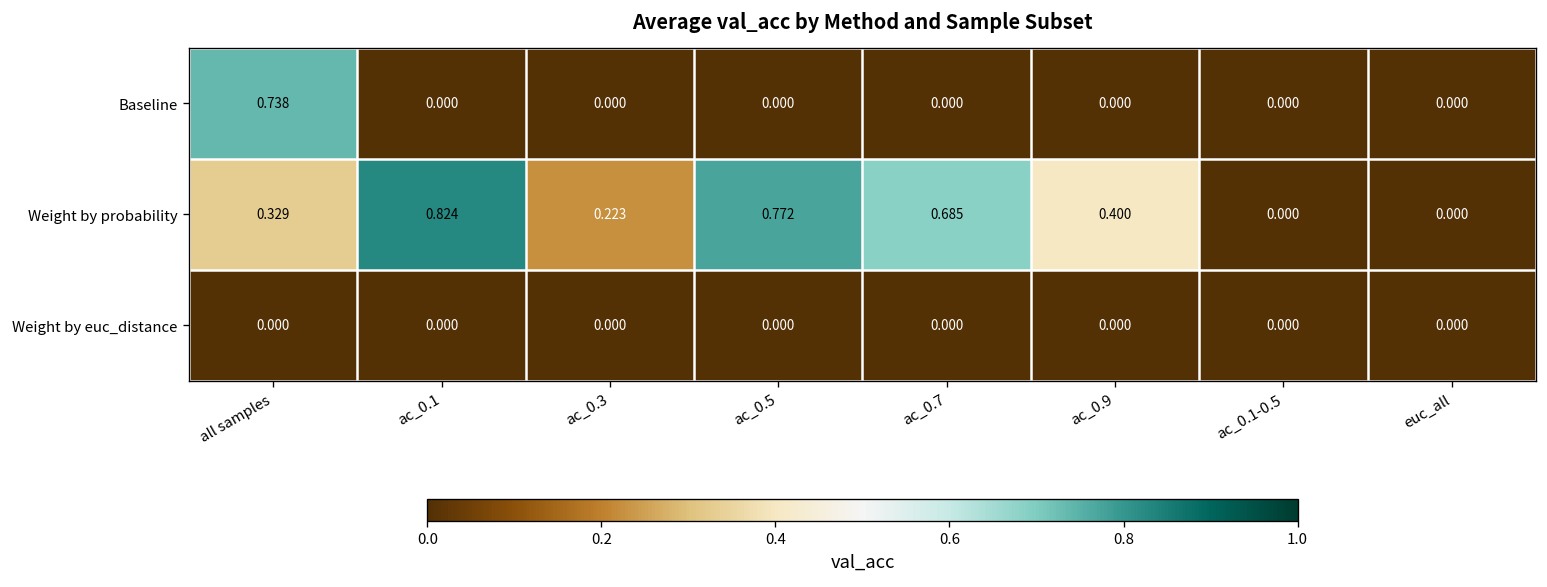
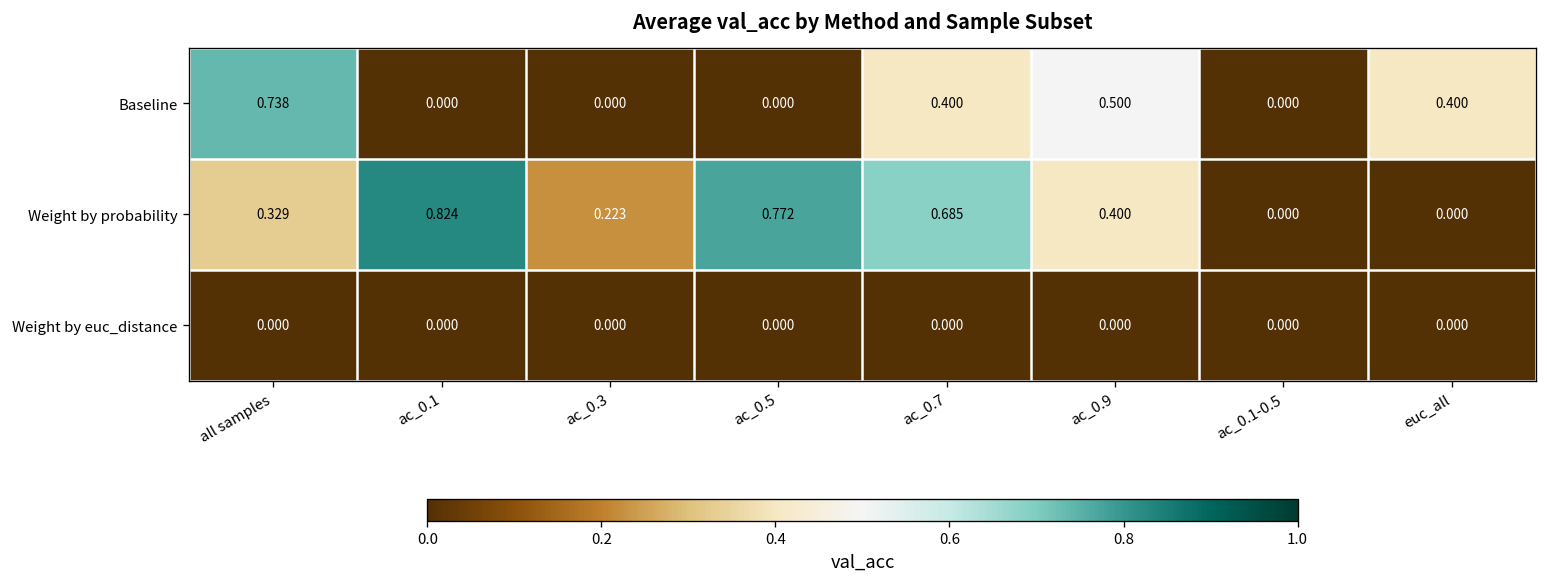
  {
    "Baseline": {
      "all samples": 0.738,
      "ac_0.1": 0.000,
      "ac_0.3": 0.000,
      "ac_0.5": 0.000,
-     "ac_0.7": 0.000,
-     "ac_0.9": 0.000,
+     "ac_0.7": 0.400,
+     "ac_0.9": 0.500,
      "ac_0.1-0.5": 0.000,
-     "euc_all": 0.000
+     "euc_all": 0.400
    },
    "Weight by probability": {
      "all samples": 0.329,
      "ac_0.1": 0.824,
      "ac_0.3": 0.223,
      "ac_0.5": 0.772,
      "ac_0.7": 0.685,
      "ac_0.9": 0.400,
      "ac_0.1-0.5": 0.000,
      "euc_all": 0.000
    },
    "Weight by euc_distance": {
      "all samples": 0.000,
      "ac_0.1": 0.000,
      "ac_0.3": 0.000,
      "ac_0.5": 0.000,
      "ac_0.7": 0.000,
      "ac_0.9": 0.000,
      "ac_0.1-0.5": 0.000,
      "euc_all": 0.000
    }
  }
